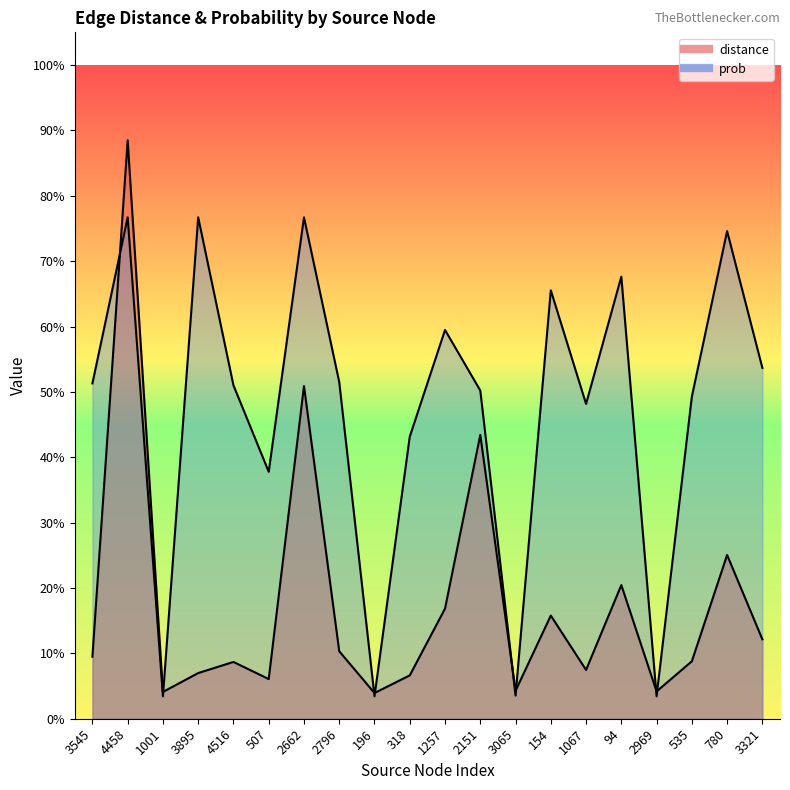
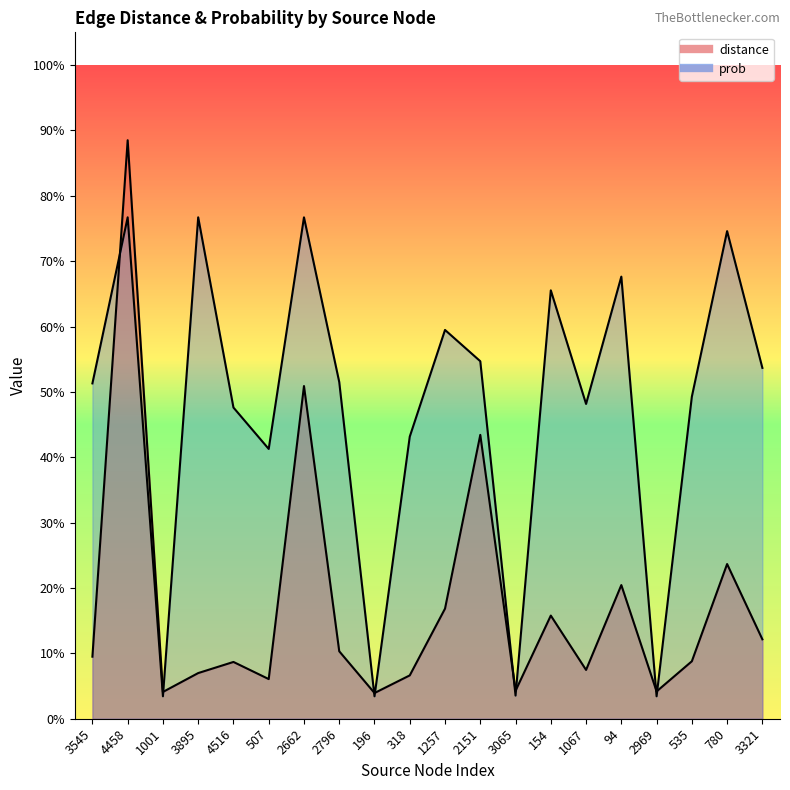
  {
    "distance": {
      "3545": "9%",
      "4458": "88%",
      "1001": "4%",
      "3895": "7%",
      "4516": "9%",
      "507": "6%",
      "2662": "51%",
      "2796": "10%",
      "196": "4%",
      "318": "7%",
      "1257": "17%",
      "2151": "43%",
      "3065": "4%",
      "154": "16%",
      "1067": "7%",
      "94": "20%",
      "2969": "4%",
      "535": "9%",
-     "780": "25%",
+     "780": "24%",
      "3321": "12%"
    },
    "prob": {
      "3545": "51%",
      "4458": "77%",
      "1001": "3%",
      "3895": "77%",
-     "4516": "51%",
-     "507": "38%",
+     "4516": "48%",
+     "507": "41%",
      "2662": "77%",
      "2796": "52%",
      "196": "3%",
      "318": "43%",
      "1257": "59%",
-     "2151": "50%",
+     "2151": "55%",
      "3065": "4%",
      "154": "66%",
      "1067": "48%",
      "94": "68%",
      "2969": "3%",
      "535": "49%",
      "780": "75%",
      "3321": "54%"
    }
  }
